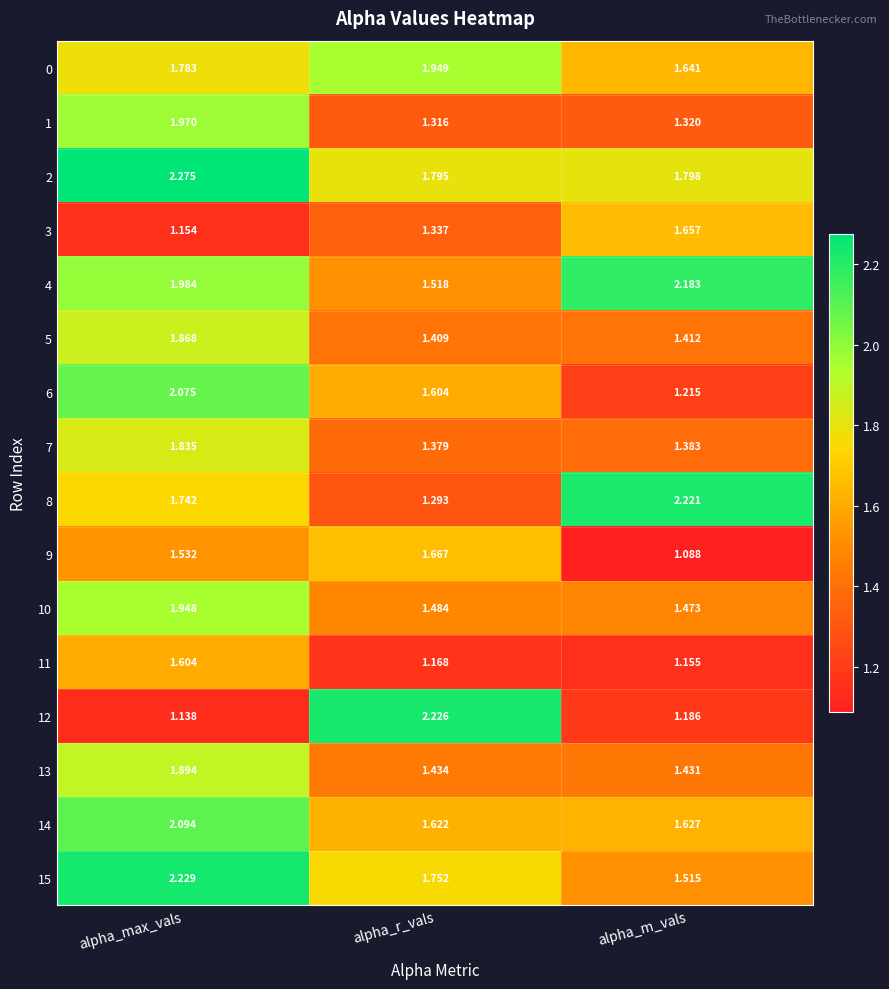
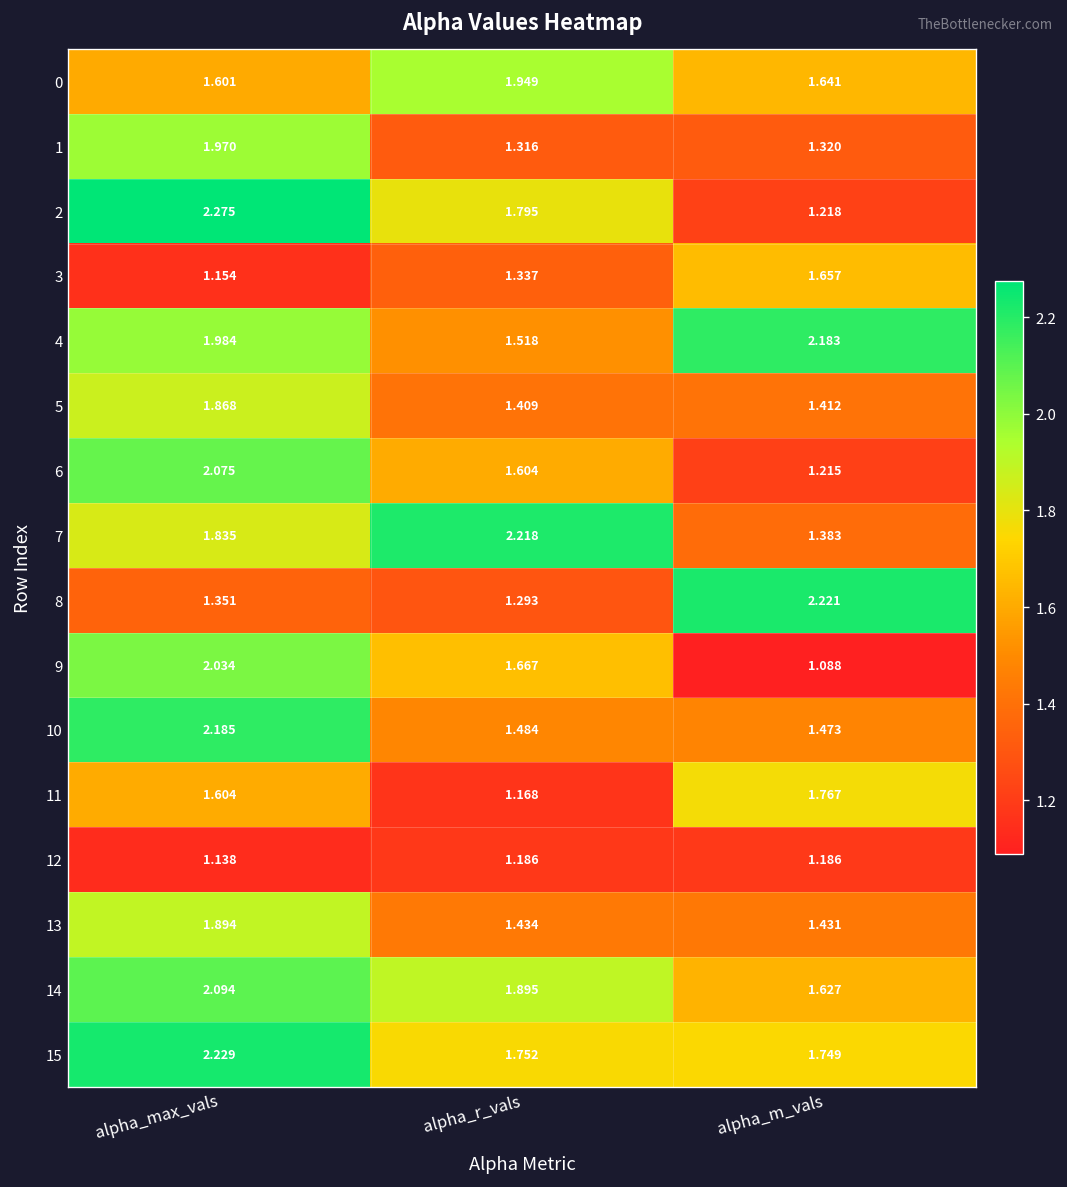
  {
    "0": {
-     "alpha_max_vals": 1.783,
+     "alpha_max_vals": 1.601,
      "alpha_r_vals": 1.949,
      "alpha_m_vals": 1.641
    },
    "1": {
      "alpha_max_vals": 1.970,
      "alpha_r_vals": 1.316,
      "alpha_m_vals": 1.320
    },
    "2": {
      "alpha_max_vals": 2.275,
      "alpha_r_vals": 1.795,
-     "alpha_m_vals": 1.798
+     "alpha_m_vals": 1.218
    },
    "3": {
      "alpha_max_vals": 1.154,
      "alpha_r_vals": 1.337,
      "alpha_m_vals": 1.657
    },
    "4": {
      "alpha_max_vals": 1.984,
      "alpha_r_vals": 1.518,
      "alpha_m_vals": 2.183
    },
    "5": {
      "alpha_max_vals": 1.868,
      "alpha_r_vals": 1.409,
      "alpha_m_vals": 1.412
    },
    "6": {
      "alpha_max_vals": 2.075,
      "alpha_r_vals": 1.604,
      "alpha_m_vals": 1.215
    },
    "7": {
      "alpha_max_vals": 1.835,
-     "alpha_r_vals": 1.379,
+     "alpha_r_vals": 2.218,
      "alpha_m_vals": 1.383
    },
    "8": {
-     "alpha_max_vals": 1.742,
+     "alpha_max_vals": 1.351,
      "alpha_r_vals": 1.293,
      "alpha_m_vals": 2.221
    },
    "9": {
-     "alpha_max_vals": 1.532,
+     "alpha_max_vals": 2.034,
      "alpha_r_vals": 1.667,
      "alpha_m_vals": 1.088
    },
    "10": {
-     "alpha_max_vals": 1.948,
+     "alpha_max_vals": 2.185,
      "alpha_r_vals": 1.484,
      "alpha_m_vals": 1.473
    },
    "11": {
      "alpha_max_vals": 1.604,
      "alpha_r_vals": 1.168,
-     "alpha_m_vals": 1.155
+     "alpha_m_vals": 1.767
    },
    "12": {
      "alpha_max_vals": 1.138,
-     "alpha_r_vals": 2.226,
+     "alpha_r_vals": 1.186,
      "alpha_m_vals": 1.186
    },
    "13": {
      "alpha_max_vals": 1.894,
      "alpha_r_vals": 1.434,
      "alpha_m_vals": 1.431
    },
    "14": {
      "alpha_max_vals": 2.094,
-     "alpha_r_vals": 1.622,
+     "alpha_r_vals": 1.895,
      "alpha_m_vals": 1.627
    },
    "15": {
      "alpha_max_vals": 2.229,
      "alpha_r_vals": 1.752,
-     "alpha_m_vals": 1.515
+     "alpha_m_vals": 1.749
    }
  }
